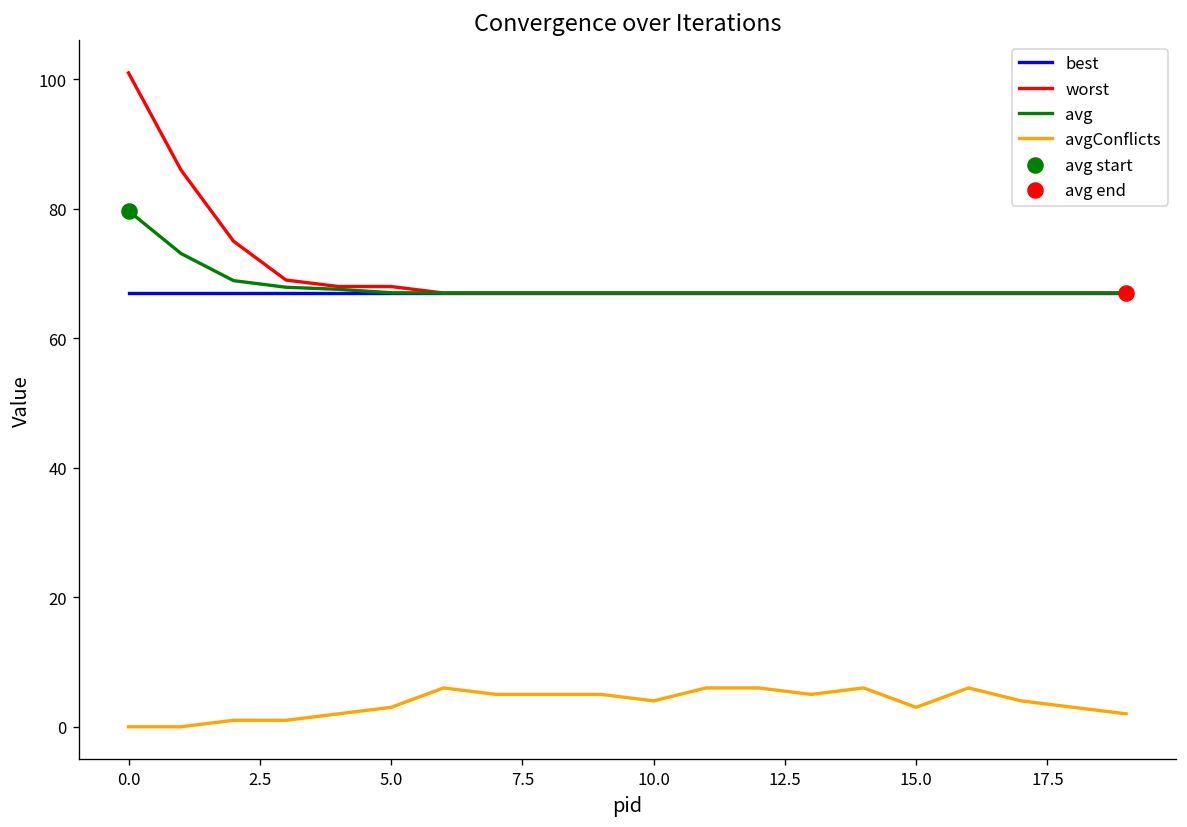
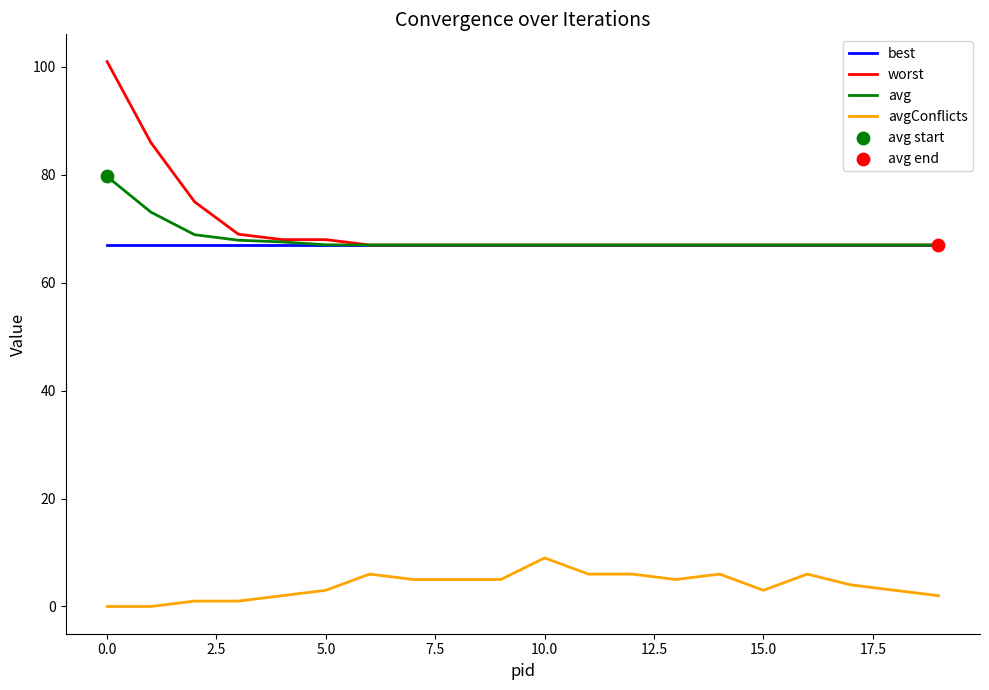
  {
    "best": {
      "0.0": 67
    },
    "avgConflicts": {
      "0.0": 0,
      "5.0": 3,
-     "10.0": 4,
+     "10.0": 9,
      "15.0": 3
    }
  }
